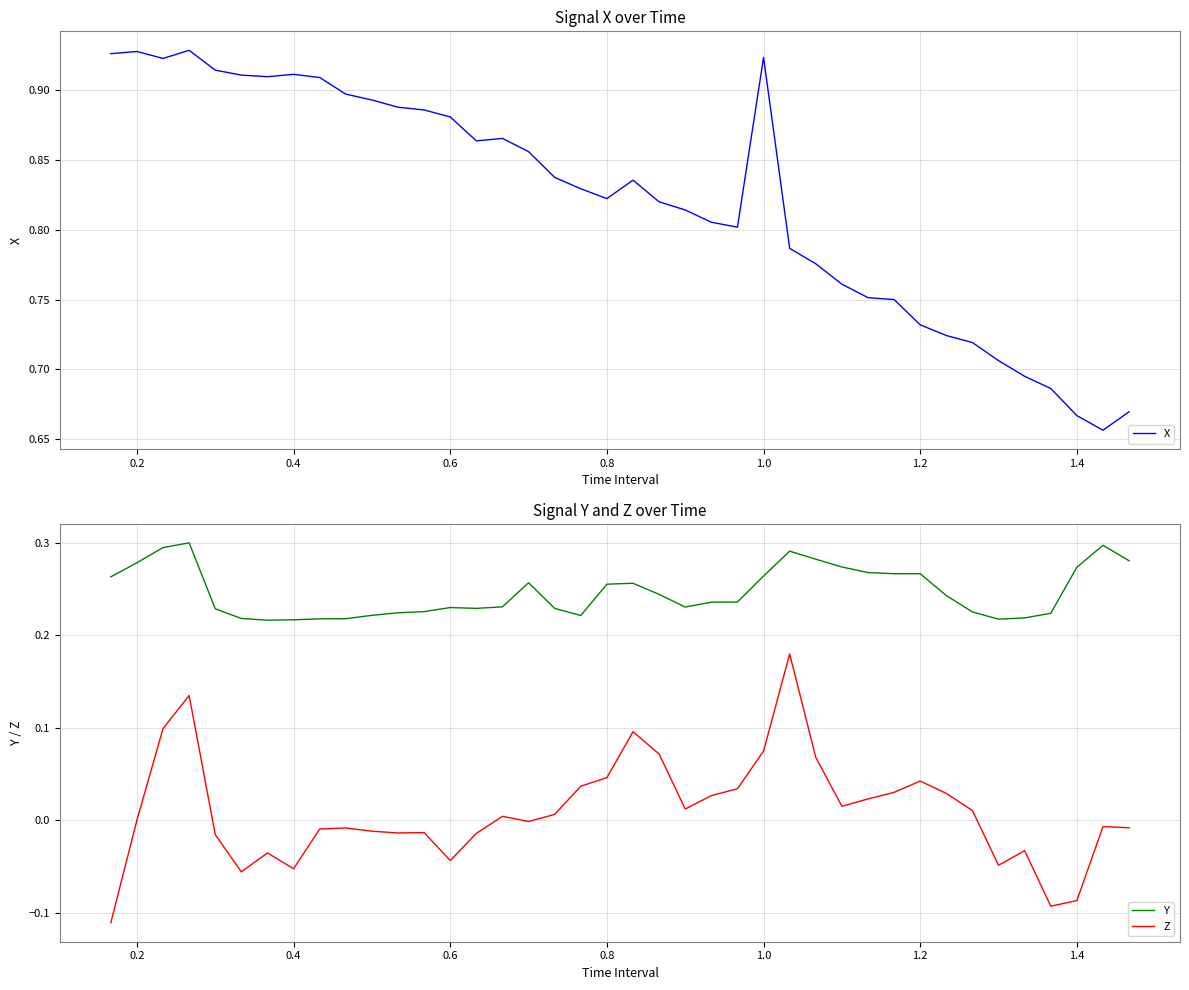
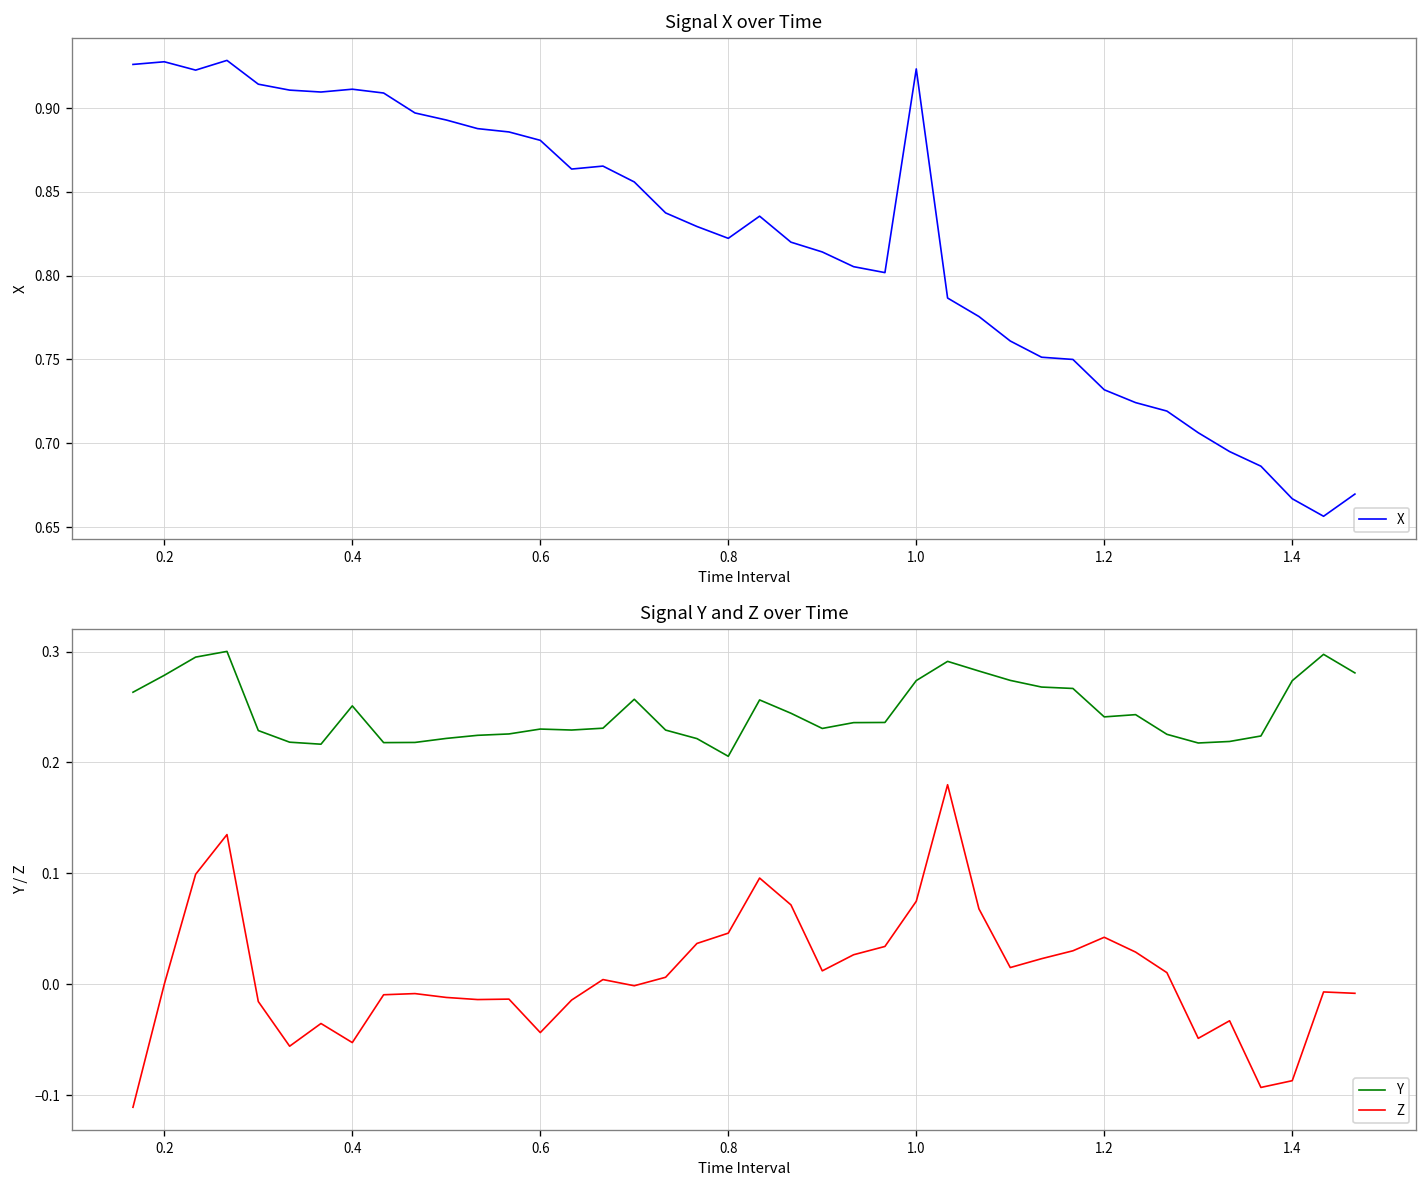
  {
    "Signal X over Time": {
      "0.2": 0.928,
      "0.4": 0.911,
      "0.6": 0.881,
      "0.8": 0.822,
      "1.0": 0.923,
      "1.2": 0.732,
      "1.4": 0.667
    },
    "Signal Y and Z over Time": {
      "Y": {
        "0.2": 0.28,
-       "0.4": 0.22,
+       "0.4": 0.25,
        "0.6": 0.23,
-       "0.8": 0.26,
-       "1.0": 0.26,
-       "1.2": 0.27,
+       "0.8": 0.21,
+       "1.0": 0.27,
+       "1.2": 0.24,
        "1.4": 0.27
      },
      "Z": {
        "0.2": 0.00,
        "0.4": -0.05,
        "0.6": -0.04,
        "0.8": 0.05,
        "1.0": 0.07,
        "1.2": 0.04,
        "1.4": -0.09
      }
    }
  }
